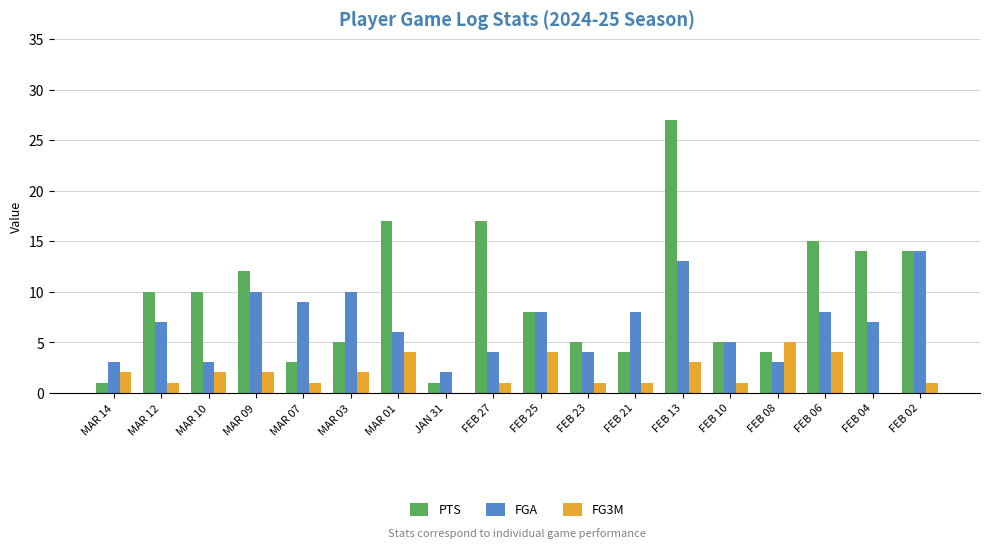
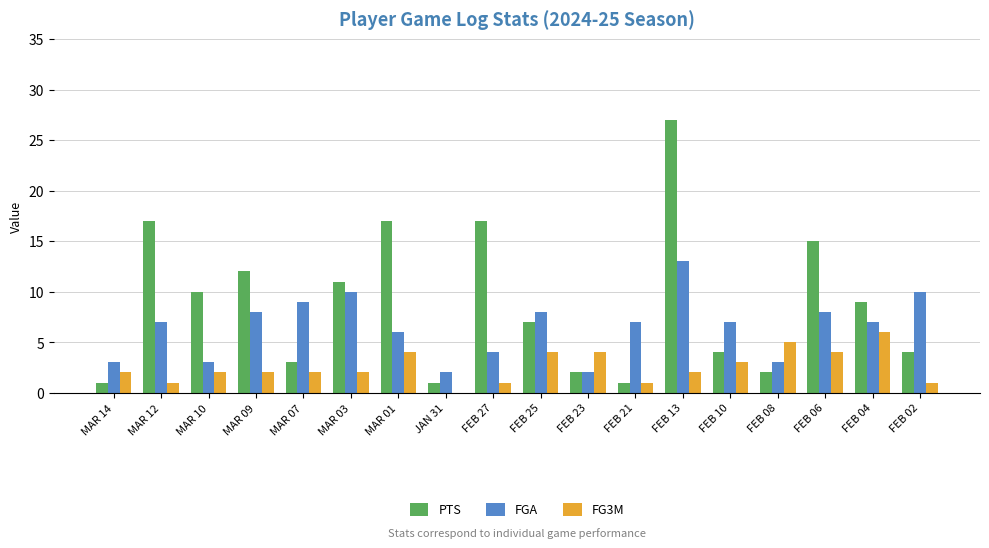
  {
    "PTS": {
      "MAR 14": 1,
-     "MAR 12": 10,
+     "MAR 12": 17,
      "MAR 10": 10,
      "MAR 09": 12,
      "MAR 07": 3,
-     "MAR 03": 5,
+     "MAR 03": 11,
      "MAR 01": 17,
      "JAN 31": 1,
      "FEB 27": 17,
-     "FEB 25": 8,
-     "FEB 23": 5,
-     "FEB 21": 4,
+     "FEB 25": 7,
+     "FEB 23": 2,
+     "FEB 21": 1,
      "FEB 13": 27,
-     "FEB 10": 5,
-     "FEB 08": 4,
+     "FEB 10": 4,
+     "FEB 08": 2,
      "FEB 06": 15,
-     "FEB 04": 14,
-     "FEB 02": 14
+     "FEB 04": 9,
+     "FEB 02": 4
    },
    "FGA": {
      "MAR 14": 3,
      "MAR 12": 7,
      "MAR 10": 3,
-     "MAR 09": 10,
+     "MAR 09": 8,
      "MAR 07": 9,
      "MAR 03": 10,
      "MAR 01": 6,
      "JAN 31": 2,
      "FEB 27": 4,
      "FEB 25": 8,
-     "FEB 23": 4,
-     "FEB 21": 8,
+     "FEB 23": 2,
+     "FEB 21": 7,
      "FEB 13": 13,
-     "FEB 10": 5,
+     "FEB 10": 7,
      "FEB 08": 3,
      "FEB 06": 8,
      "FEB 04": 7,
-     "FEB 02": 14
+     "FEB 02": 10
    },
    "FG3M": {
      "MAR 14": 2,
      "MAR 12": 1,
      "MAR 10": 2,
      "MAR 09": 2,
-     "MAR 07": 1,
+     "MAR 07": 2,
      "MAR 03": 2,
      "MAR 01": 4,
      "JAN 31": 0,
      "FEB 27": 1,
      "FEB 25": 4,
-     "FEB 23": 1,
+     "FEB 23": 4,
      "FEB 21": 1,
-     "FEB 13": 3,
-     "FEB 10": 1,
+     "FEB 13": 2,
+     "FEB 10": 3,
      "FEB 08": 5,
      "FEB 06": 4,
-     "FEB 04": 0,
+     "FEB 04": 6,
      "FEB 02": 1
    }
  }
